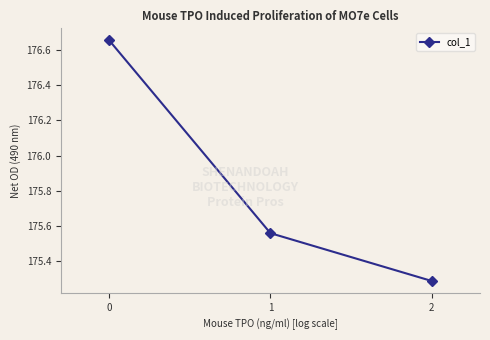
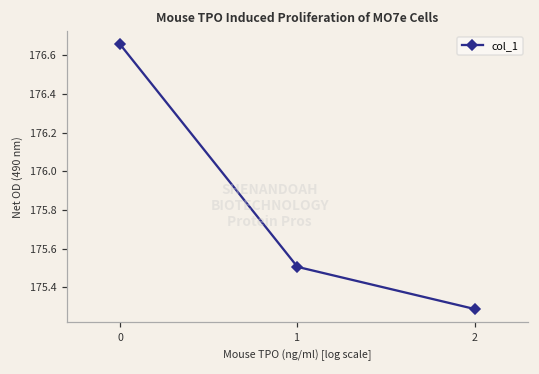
  {
    "0": 176.66,
-   "1": 175.56,
+   "1": 175.51,
    "2": 175.29
  }
